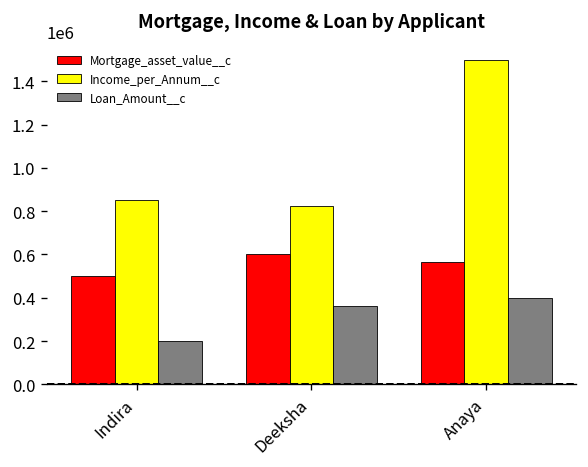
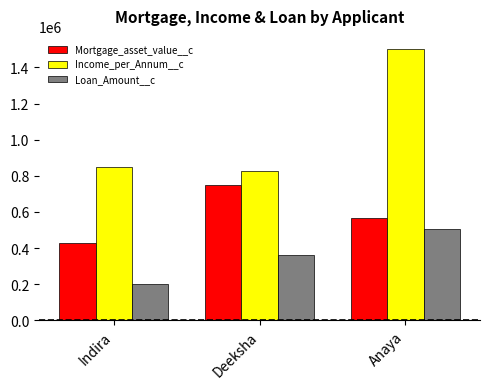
  {
    "Mortgage_asset_value__c": {
-     "Indira": 500000,
-     "Deeksha": 600000,
+     "Indira": 430000,
+     "Deeksha": 750000,
      "Anaya": 570000
    },
    "Income_per_Annum__c": {
      "Indira": 850000,
      "Deeksha": 820000,
      "Anaya": 1500000
    },
    "Loan_Amount__c": {
      "Indira": 200000,
      "Deeksha": 360000,
-     "Anaya": 400000
+     "Anaya": 510000
    }
  }
